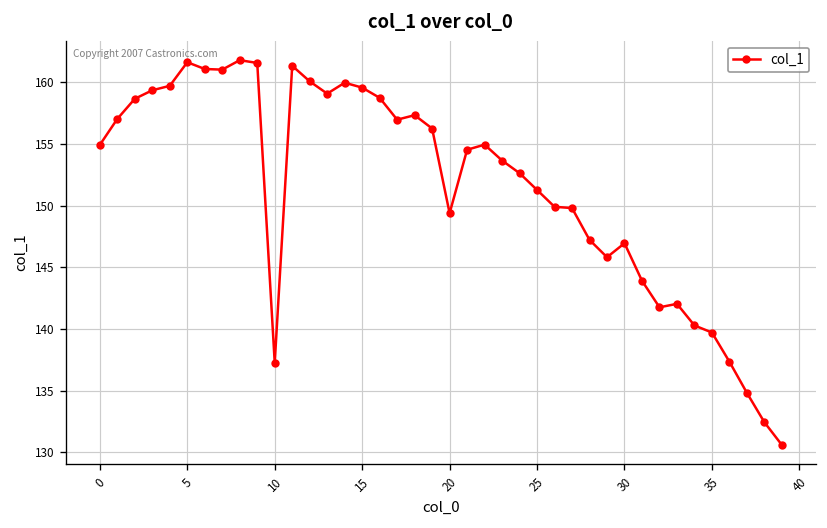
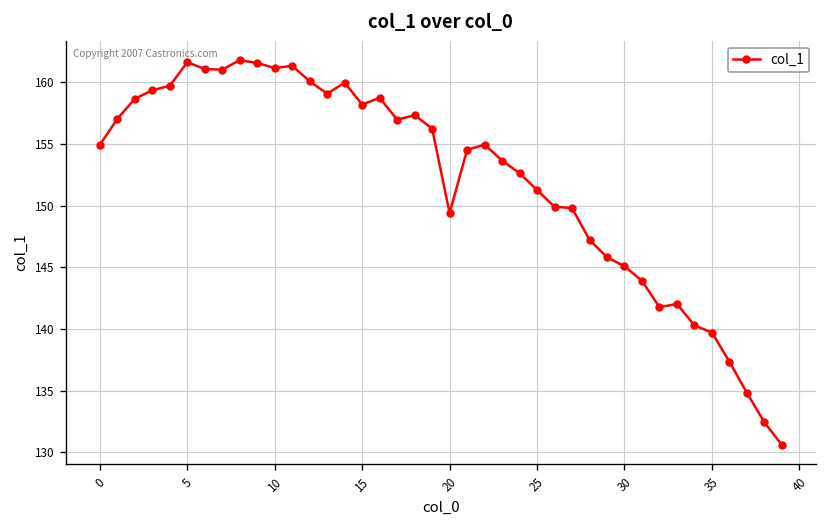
  {
    "0": 154.9,
-   "10": 137.3,
-   "15": 159.6,
+   "10": 161.2,
+   "15": 158.2,
    "20": 149.4,
    "25": 151.3,
-   "30": 146.9,
+   "30": 145.1,
    "35": 139.7
  }
